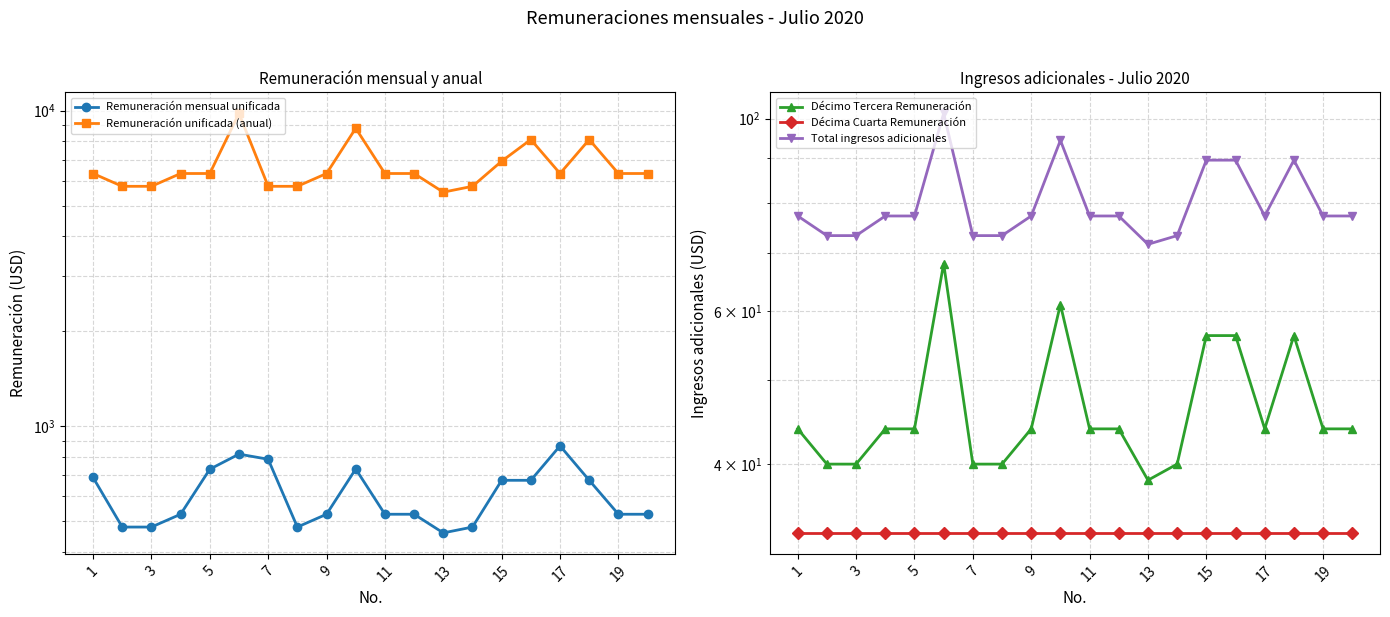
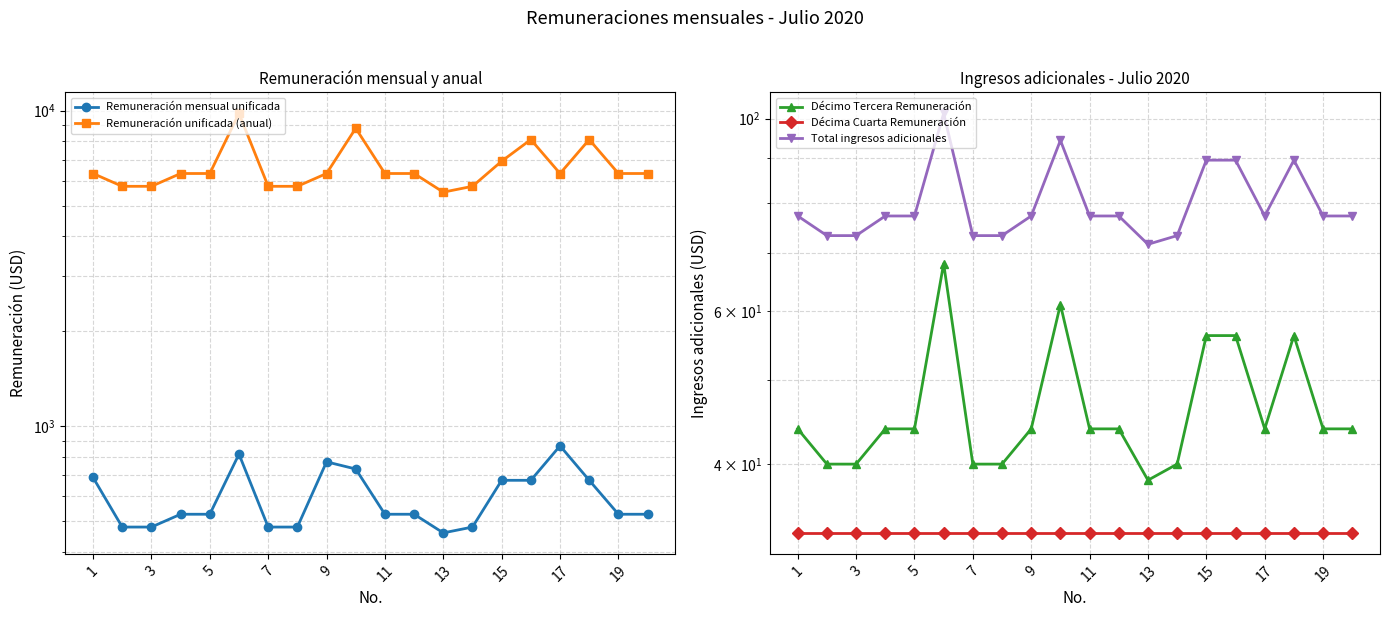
  {
    "Remuneración mensual y anual": {
      "Remuneración mensual unificada": {
        "1": 690,
        "3": 480,
-       "5": 730,
-       "7": 790,
-       "9": 530,
+       "5": 530,
+       "7": 480,
+       "9": 770,
        "11": 530,
        "13": 460,
        "15": 680,
        "17": 870,
        "19": 530
      },
      "Remuneración unificada (anual)": {
        "1": 6300,
        "3": 5800,
        "5": 6300,
        "7": 5800,
        "9": 6300,
        "11": 6300,
        "13": 5500,
        "15": 6900,
        "17": 6300,
        "19": 6300
      }
    }
  }
